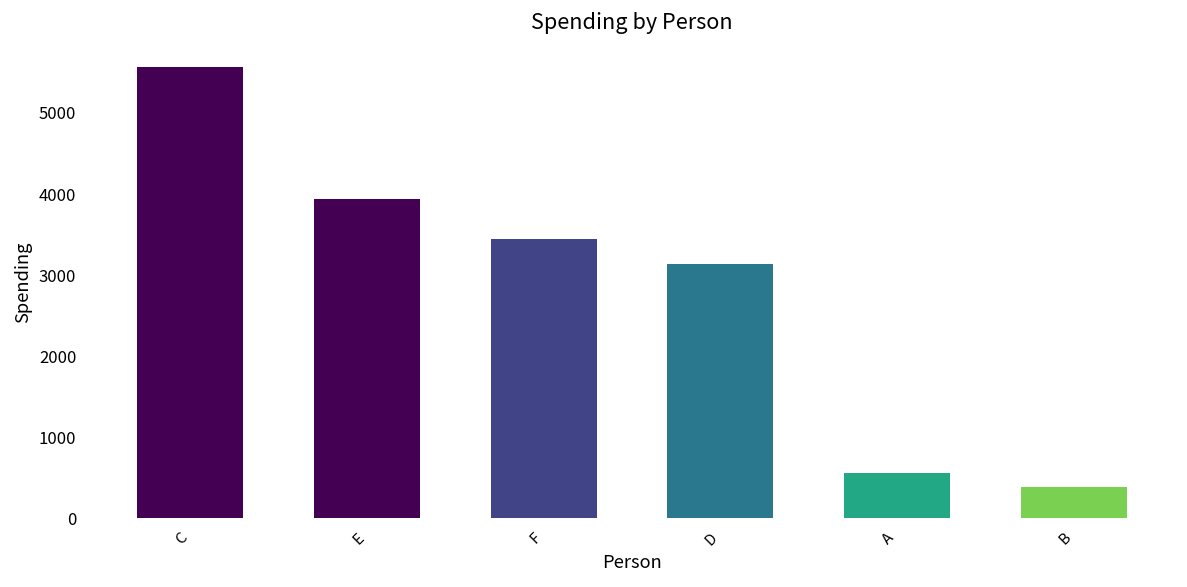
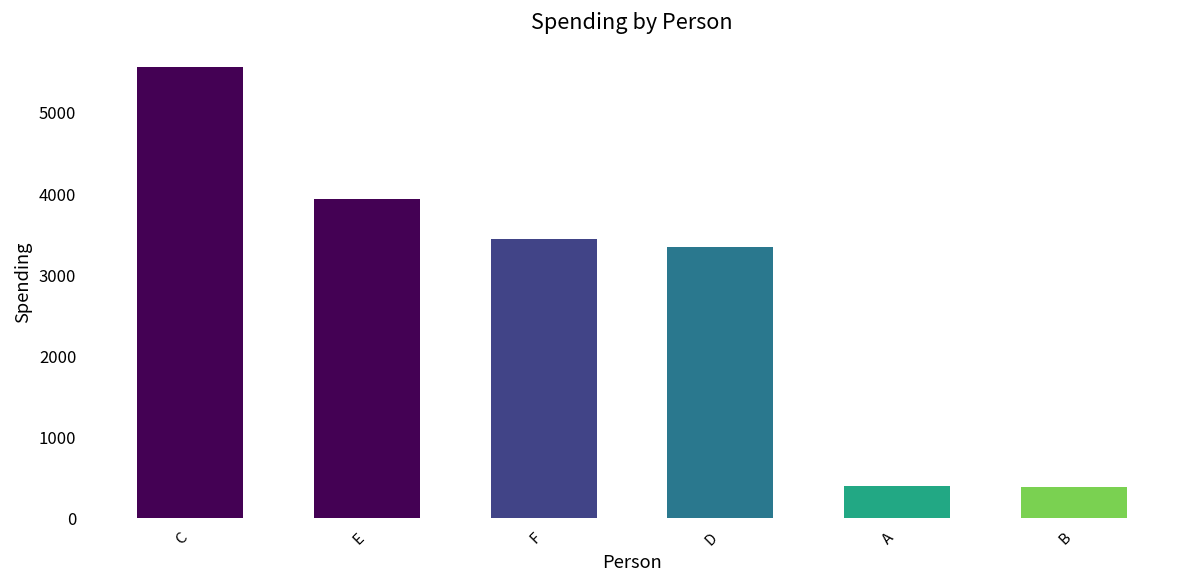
  {
    "C": 5600,
    "E": 3900,
    "F": 3400,
-   "D": 3100,
-   "A": 600,
+   "D": 3300,
+   "A": 400,
    "B": 400
  }
